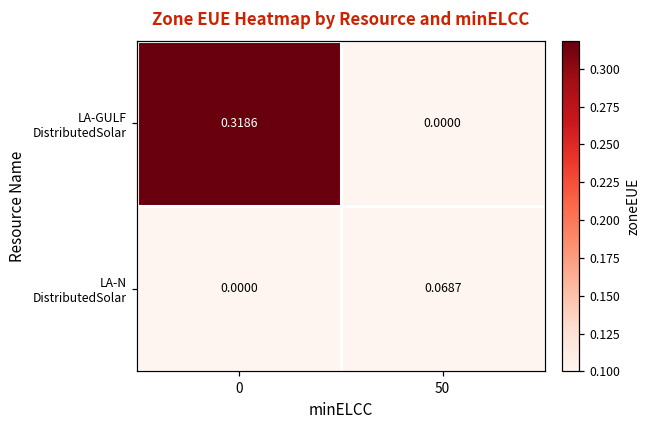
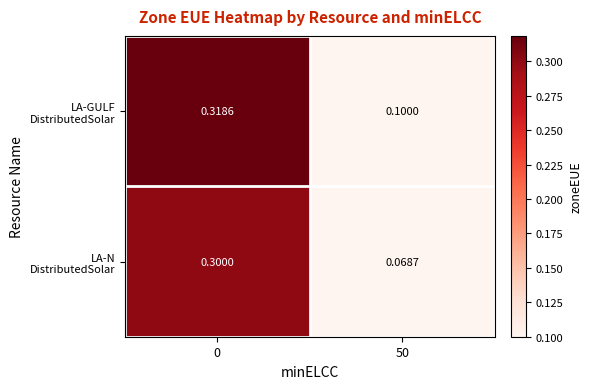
  {
    "LA-GULF DistributedSolar": {
      "0": 0.3186,
-     "50": 0.0000
+     "50": 0.1000
    },
    "LA-N DistributedSolar": {
-     "0": 0.0000,
+     "0": 0.3000,
      "50": 0.0687
    }
  }
